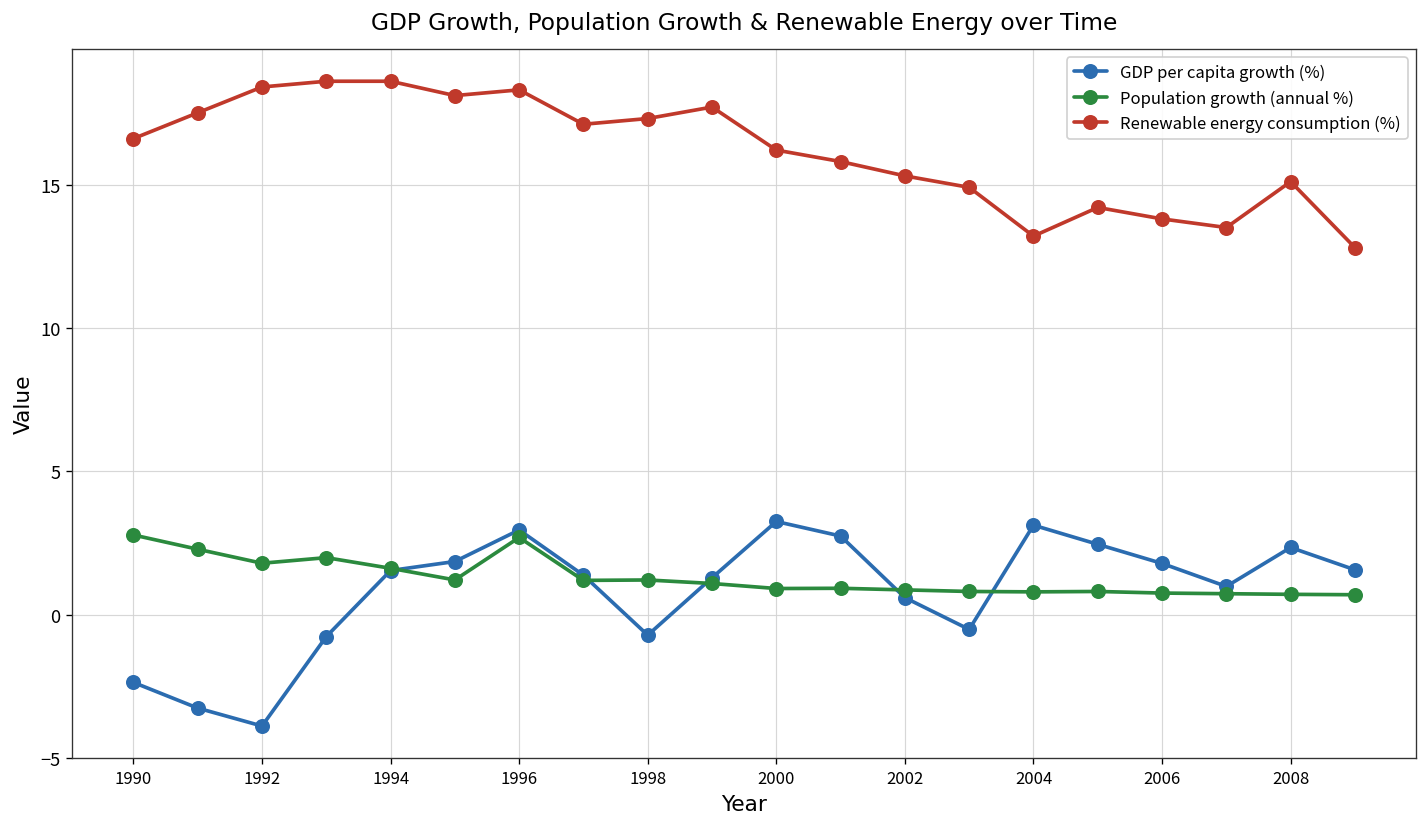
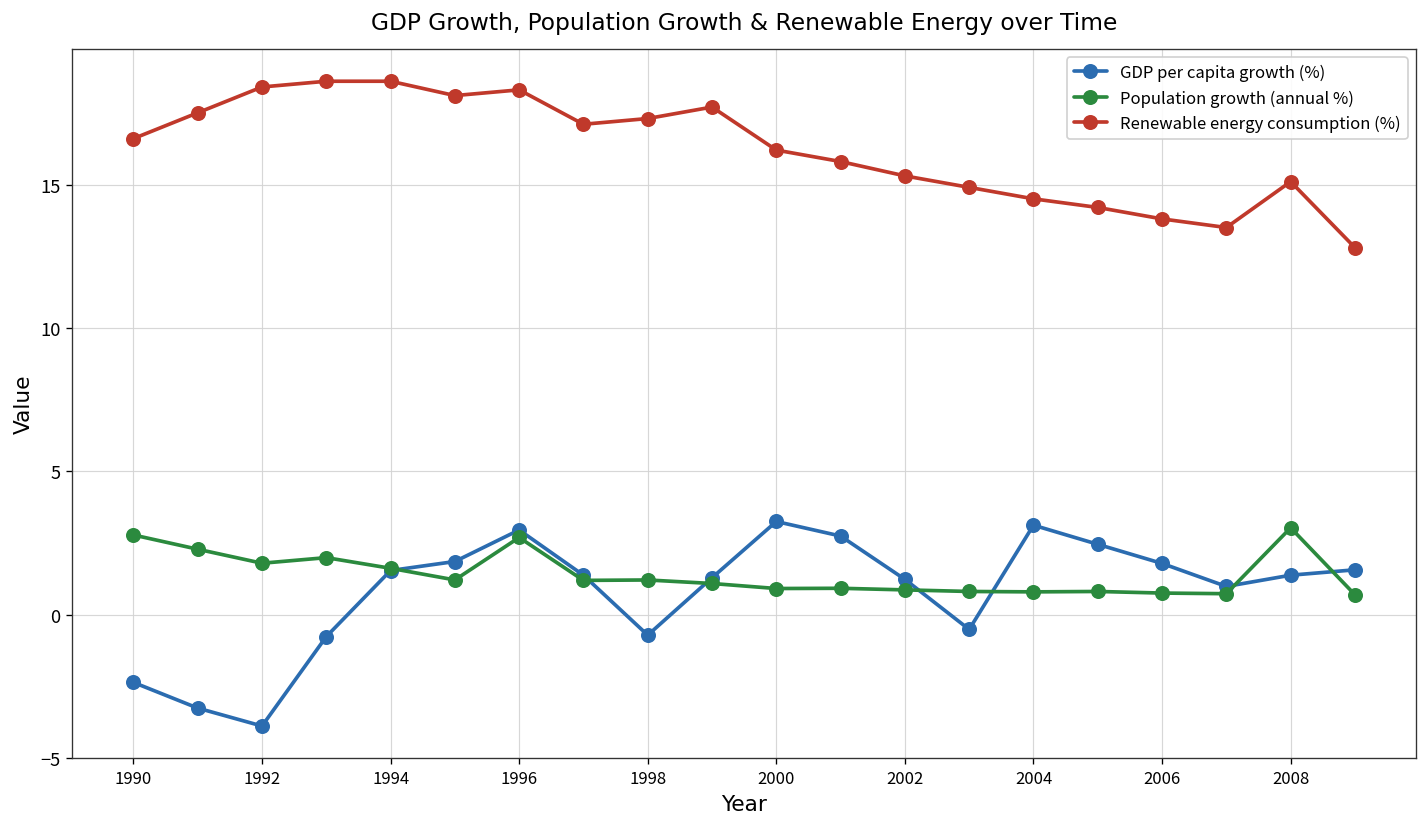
  {
    "GDP per capita growth (%)": {
      "1990": -2.4,
      "1992": -3.9,
      "1996": 3.0,
      "1998": -0.7,
      "2000": 3.3,
-     "2002": 0.6,
+     "2002": 1.2,
      "2004": 3.1,
      "2006": 1.8,
-     "2008": 2.3
+     "2008": 1.4
    },
    "Population growth (annual %)": {
      "1990": 2.8,
      "1992": 1.8,
      "1996": 2.7,
      "1998": 1.2,
      "2000": 0.9,
      "2002": 0.9,
      "2004": 0.8,
      "2006": 0.8,
-     "2008": 0.7
+     "2008": 3.0
    },
    "Renewable energy consumption (%)": {
      "1990": 16.6,
      "1992": 18.4,
      "1994": 18.6,
      "1996": 18.3,
      "1998": 17.3,
      "2000": 16.2,
      "2002": 15.3,
-     "2004": 13.2,
+     "2004": 14.5,
      "2006": 13.8,
      "2008": 15.1
    }
  }
